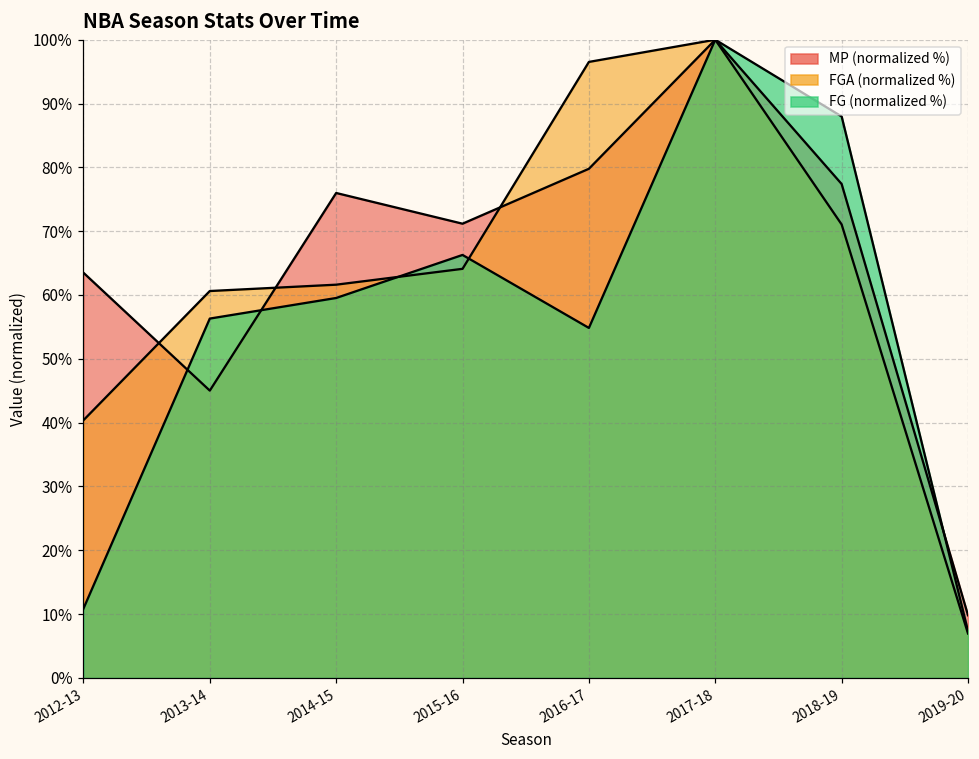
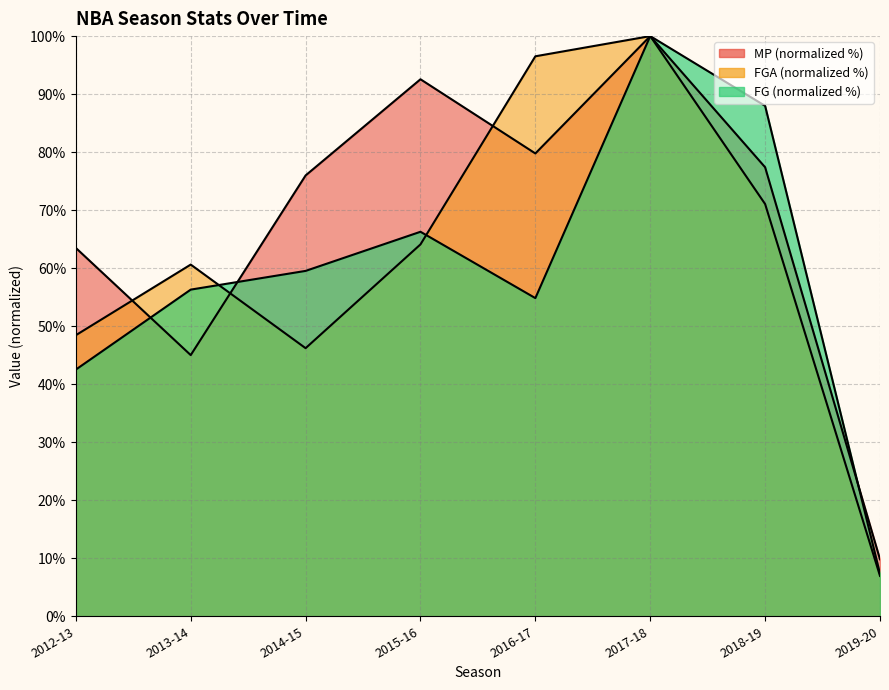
  {
    "MP (normalized %)": {
      "2012-13": "63%",
      "2013-14": "45%",
      "2014-15": "76%",
-     "2015-16": "71%",
+     "2015-16": "93%",
      "2016-17": "80%",
      "2018-19": "77%",
      "2019-20": "10%"
    },
    "FGA (normalized %)": {
-     "2012-13": "40%",
+     "2012-13": "48%",
      "2013-14": "61%",
-     "2014-15": "62%",
+     "2014-15": "46%",
      "2015-16": "64%",
      "2016-17": "97%",
      "2018-19": "71%"
    },
    "FG (normalized %)": {
-     "2012-13": "11%",
+     "2012-13": "43%",
      "2013-14": "56%",
      "2014-15": "60%",
      "2015-16": "66%",
      "2016-17": "55%",
      "2018-19": "88%"
    }
  }
